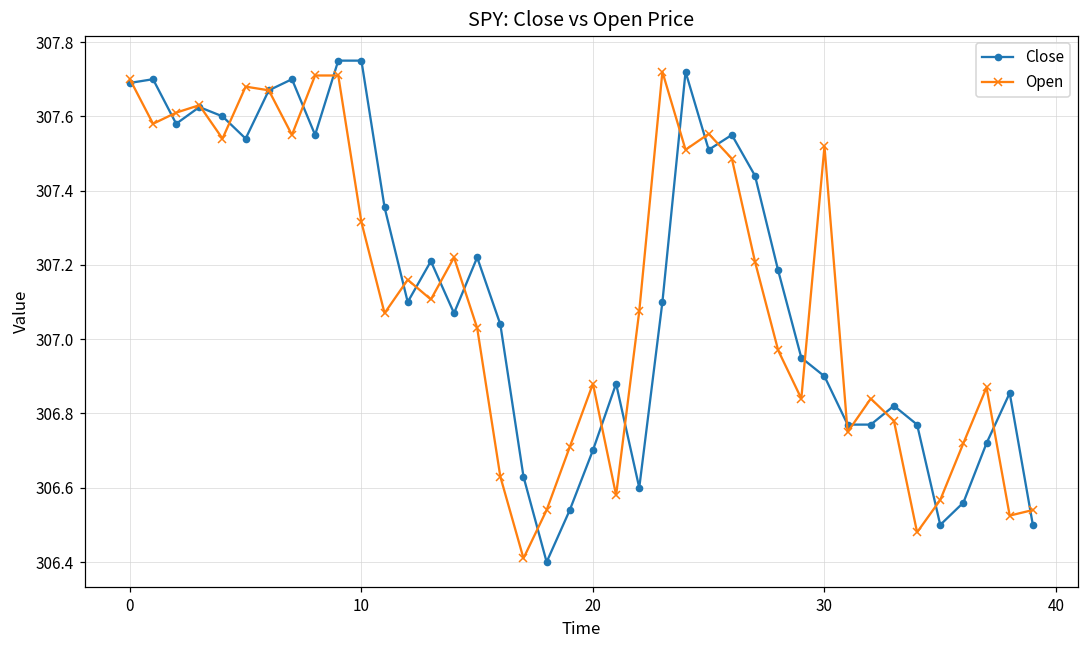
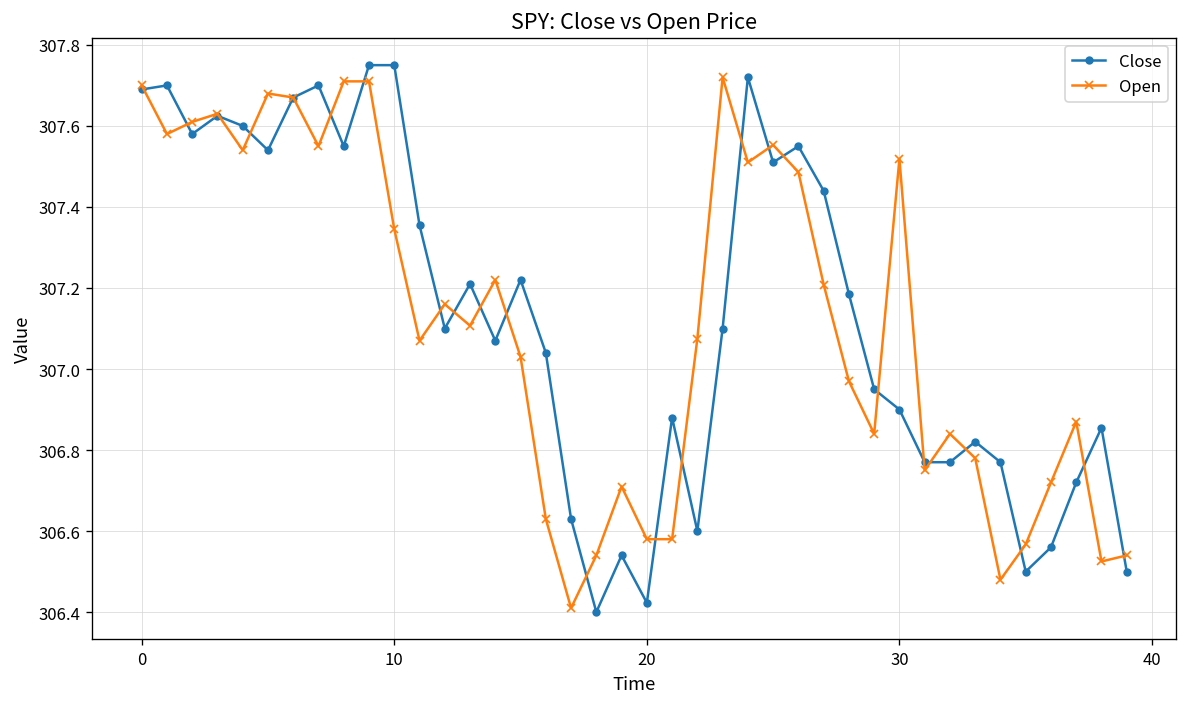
  {
    "Close": {
      "0": 307.69,
      "10": 307.75,
-     "20": 306.70,
+     "20": 306.42,
      "30": 306.90
    },
    "Open": {
      "0": 307.70,
-     "10": 307.32,
-     "20": 306.88,
+     "10": 307.35,
+     "20": 306.58,
      "30": 307.52
    }
  }
